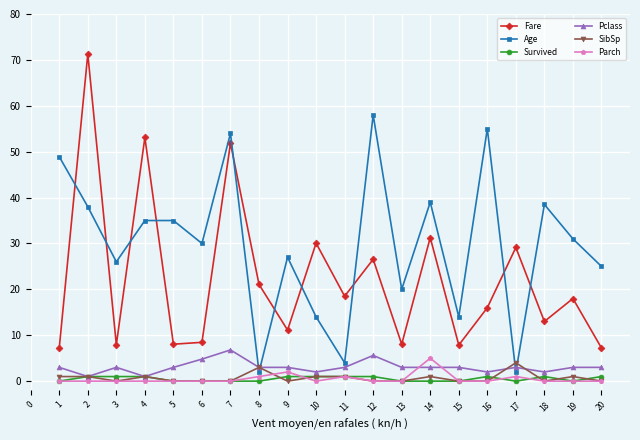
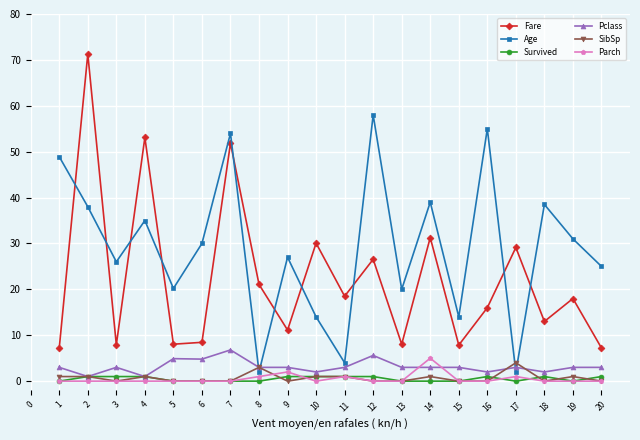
  {
    "Fare": {
      "1": 7,
      "2": 71,
      "3": 8,
      "4": 53,
      "5": 8,
      "6": 8,
      "7": 52,
      "8": 21,
      "9": 11,
      "10": 30,
      "11": 19,
      "12": 27,
      "13": 8,
      "14": 31,
      "15": 8,
      "16": 16,
      "17": 29,
      "18": 13,
      "19": 18,
      "20": 7
    },
    "Age": {
      "1": 49,
      "2": 38,
      "3": 26,
      "4": 35,
-     "5": 35,
+     "5": 20,
      "6": 30,
      "7": 54,
      "8": 2,
      "9": 27,
      "10": 14,
      "11": 4,
      "12": 58,
      "13": 20,
      "14": 39,
      "15": 14,
      "16": 55,
      "17": 2,
      "18": 39,
      "19": 31,
      "20": 25
    },
    "Survived": {
      "3": 1,
      "8": 0,
      "9": 1,
      "12": 1,
      "14": 0,
      "16": 1,
      "17": 0,
      "18": 1,
      "20": 1
    },
    "Pclass": {
      "1": 3,
      "3": 3,
-     "5": 3,
+     "5": 5,
      "6": 5,
      "7": 7,
      "9": 3,
      "10": 2,
      "11": 3,
      "12": 6,
      "13": 3,
      "14": 3,
      "15": 3,
      "16": 2,
      "17": 3,
      "18": 2,
      "19": 3,
      "20": 3
    },
    "SibSp": {
      "1": 1,
      "9": 0,
      "14": 1,
      "17": 4,
      "19": 1
    },
    "Parch": {
      "2": 0,
      "4": 0,
      "8": 1,
      "9": 2,
      "10": 0,
      "14": 5,
      "17": 1
    }
  }
